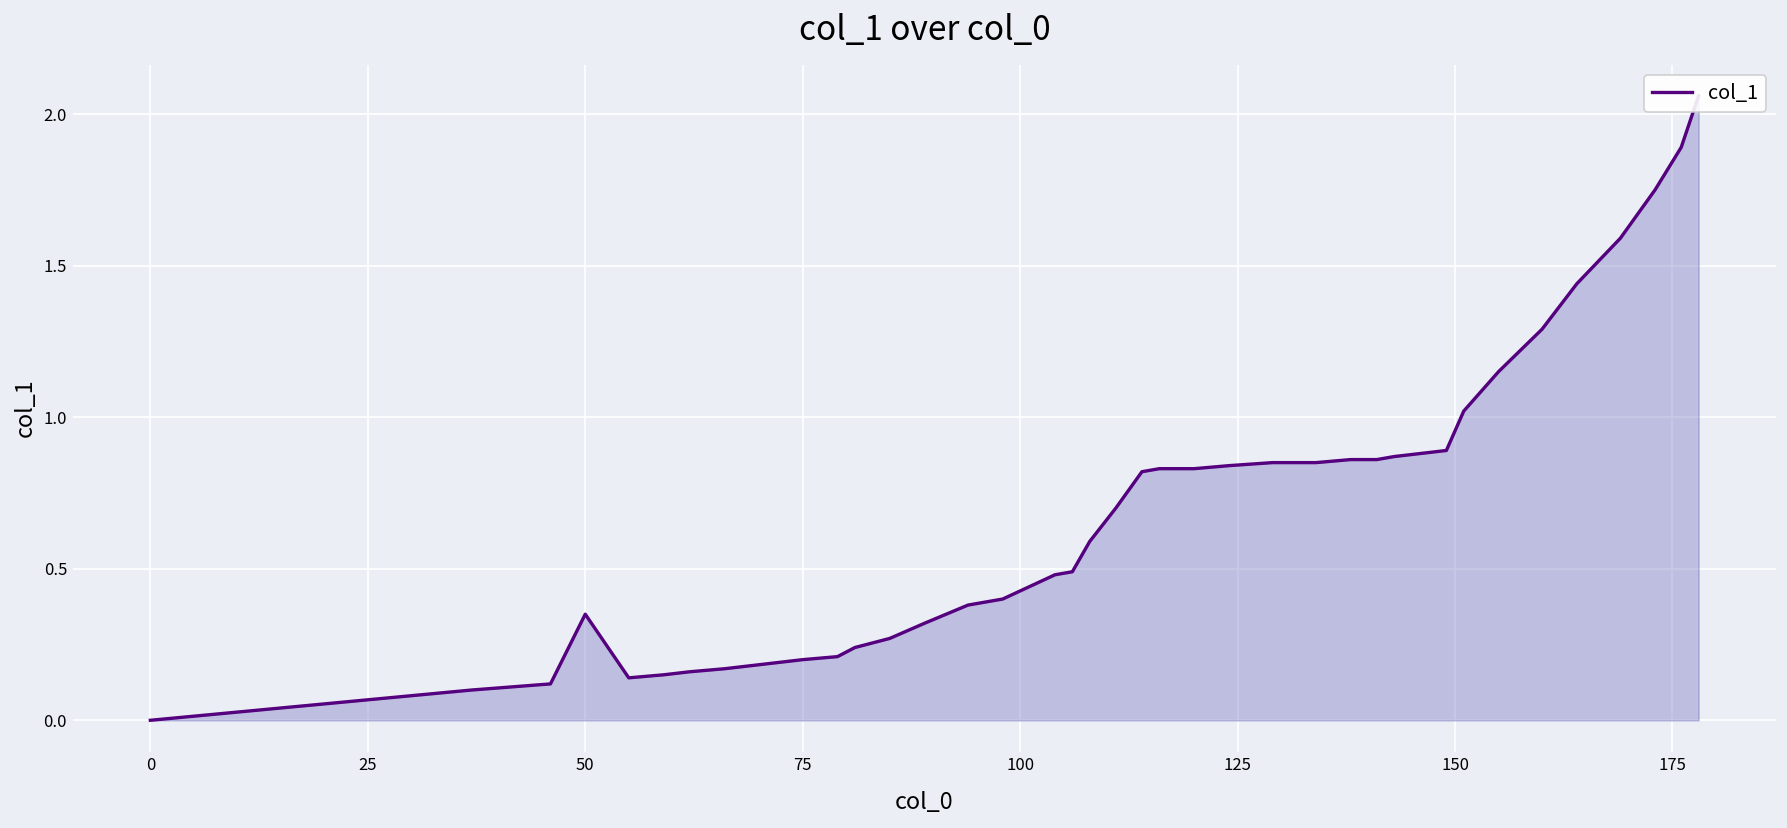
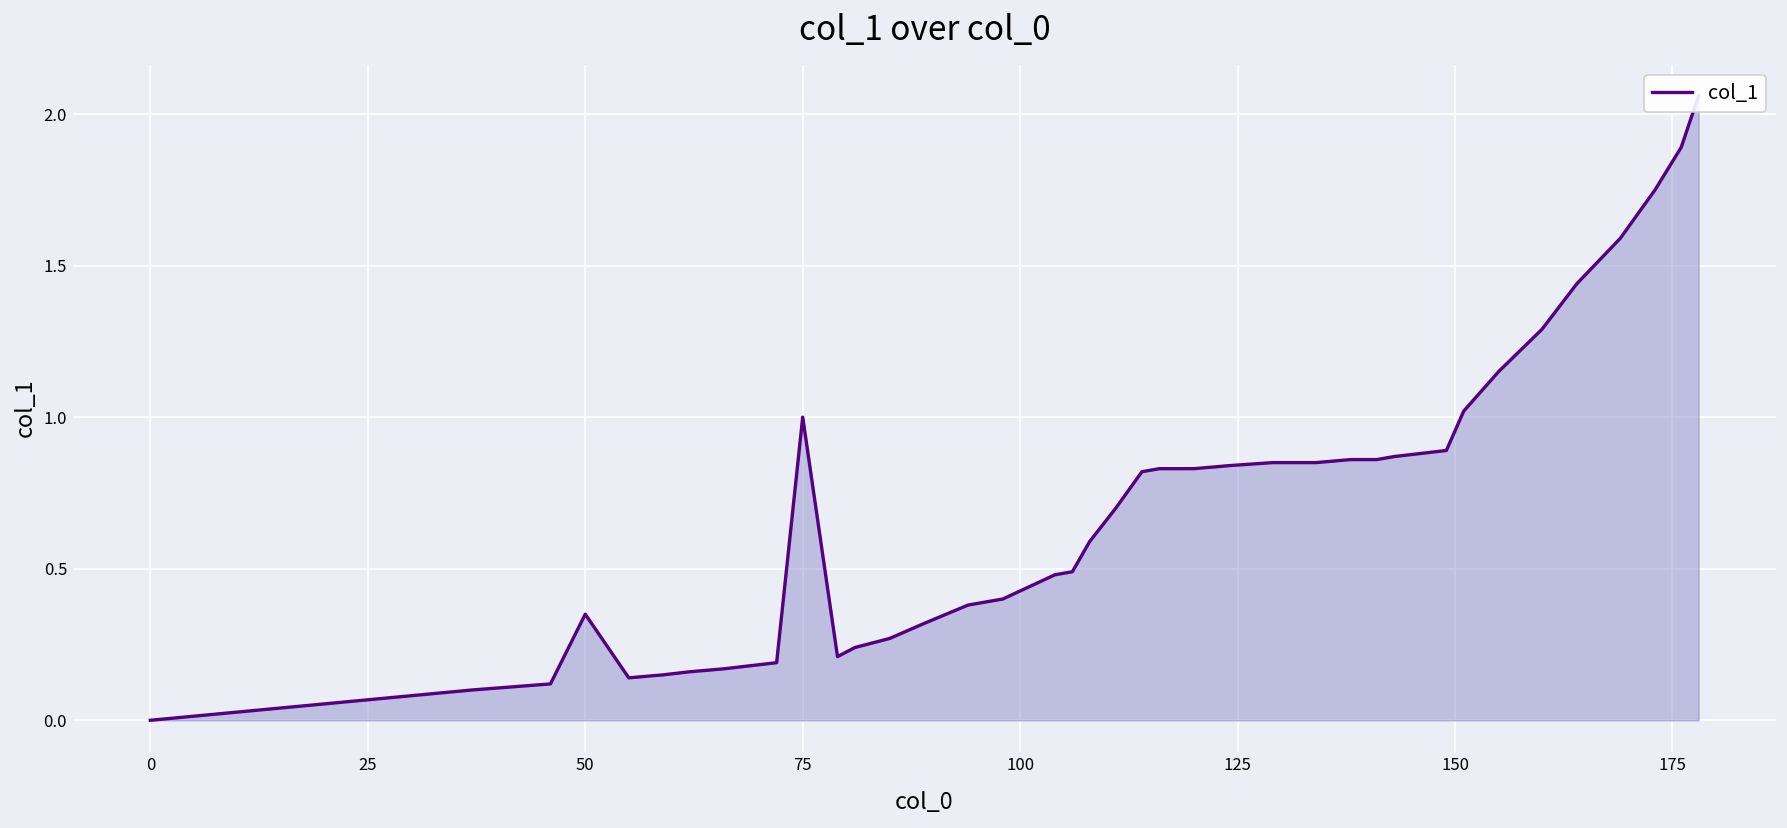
  {
    "0": 0.0,
    "50": 0.35,
-   "75": 0.2
+   "75": 1.0
  }
